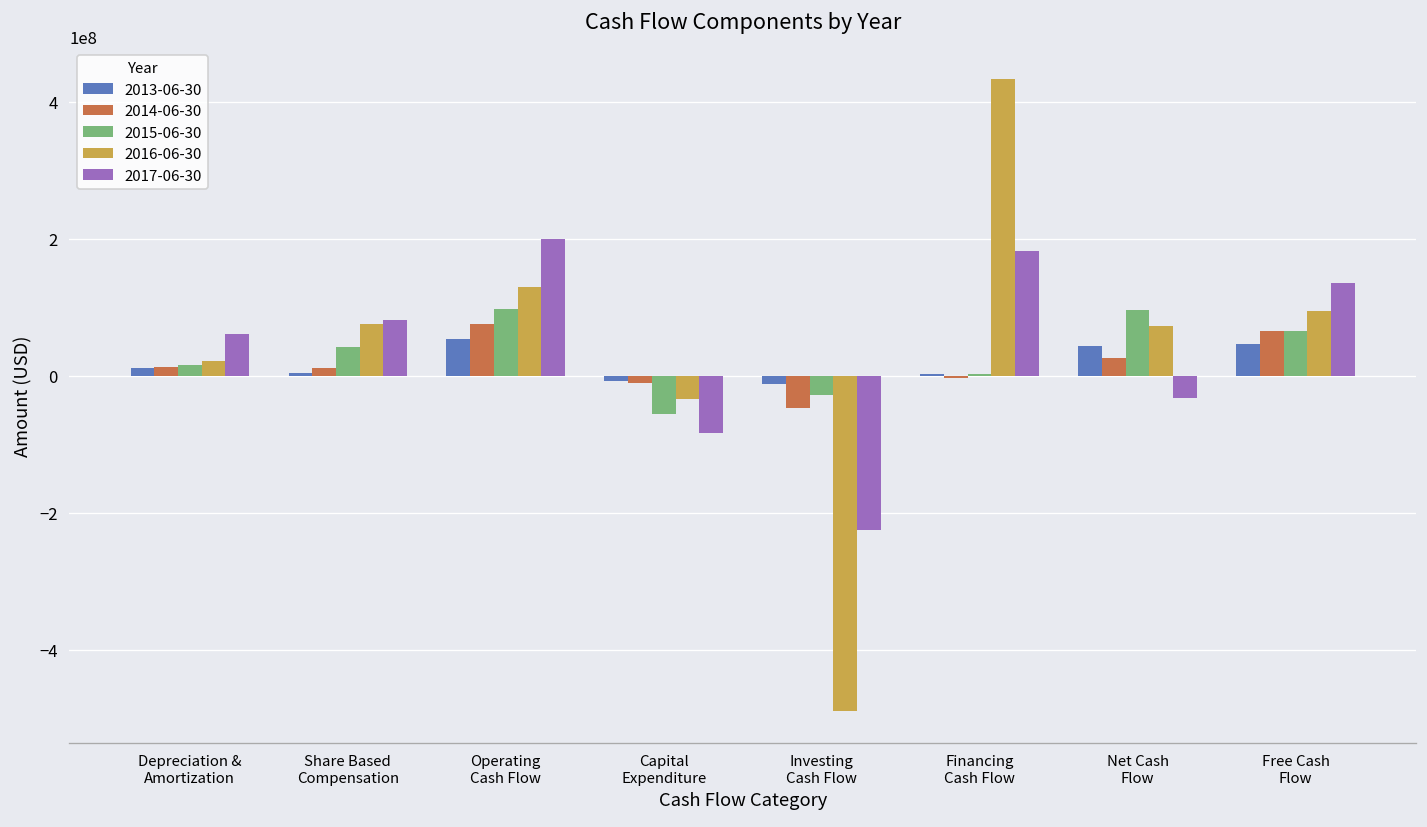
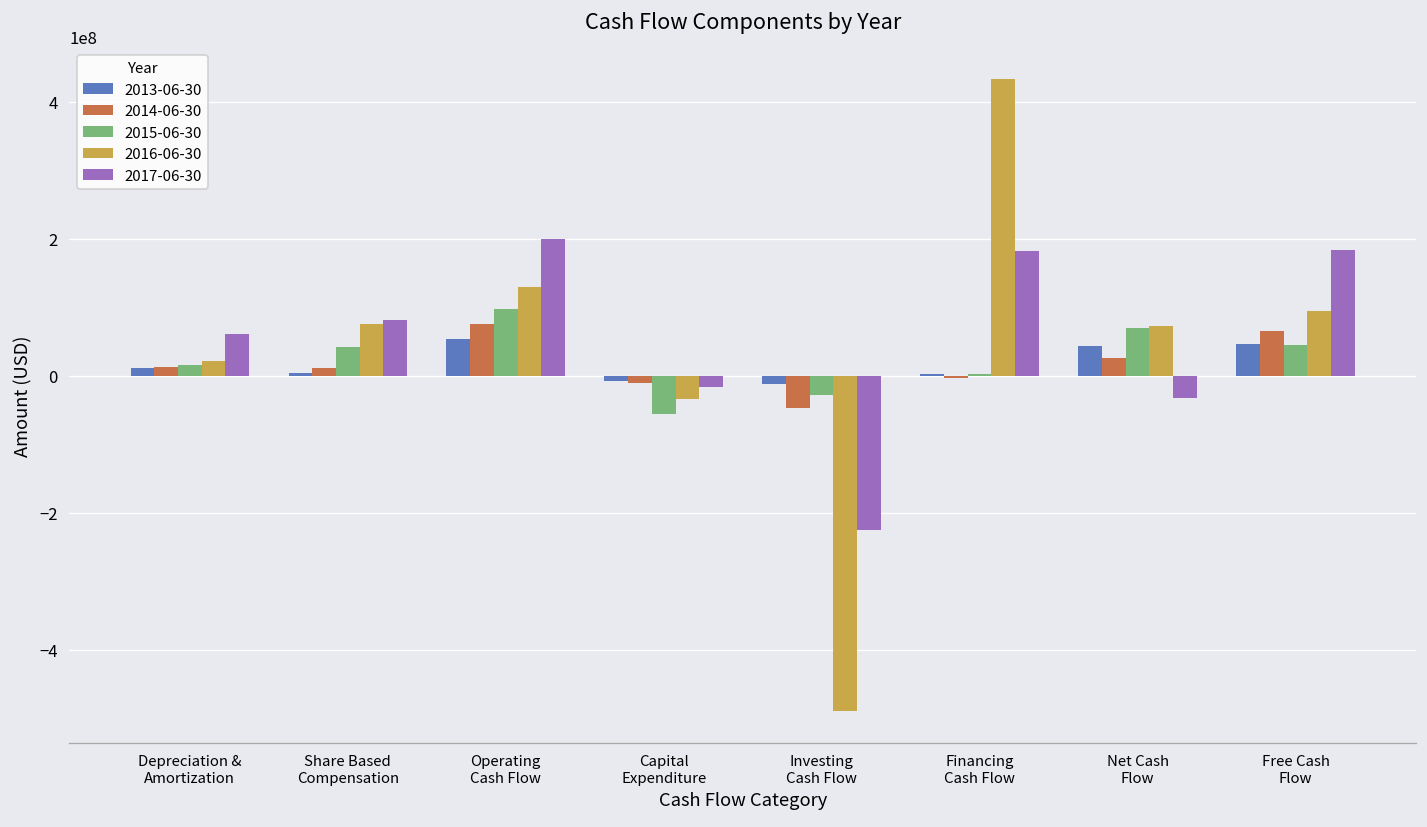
  {
    "2013-06-30": {
      "Depreciation & Amortization": 10000000,
      "Operating Cash Flow": 50000000,
      "Capital Expenditure": -10000000,
      "Investing Cash Flow": -10000000,
      "Net Cash Flow": 40000000,
      "Free Cash Flow": 50000000
    },
    "2015-06-30": {
      "Depreciation & Amortization": 20000000,
      "Share Based Compensation": 40000000,
      "Operating Cash Flow": 100000000,
      "Capital Expenditure": -60000000,
      "Investing Cash Flow": -30000000,
-     "Net Cash Flow": 100000000,
-     "Free Cash Flow": 70000000
+     "Net Cash Flow": 70000000,
+     "Free Cash Flow": 40000000
    },
    "2017-06-30": {
      "Depreciation & Amortization": 60000000,
      "Share Based Compensation": 80000000,
      "Operating Cash Flow": 200000000,
-     "Capital Expenditure": -80000000,
+     "Capital Expenditure": -20000000,
      "Investing Cash Flow": -220000000,
      "Financing Cash Flow": 180000000,
      "Net Cash Flow": -30000000,
-     "Free Cash Flow": 140000000
+     "Free Cash Flow": 180000000
    }
  }
